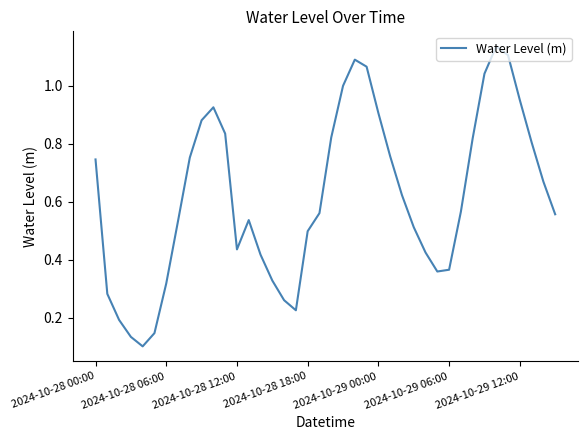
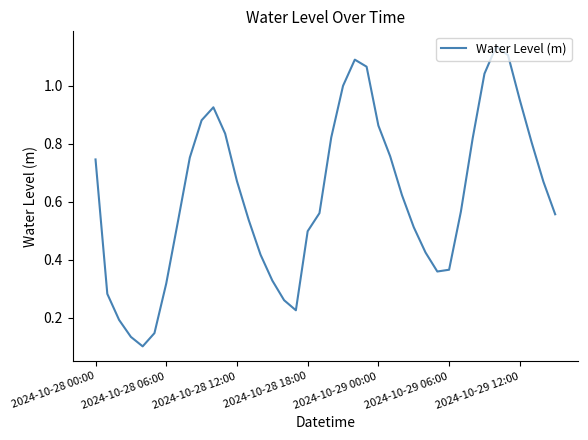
  {
    "2024-10-28 00:00": 0.75,
    "2024-10-28 06:00": 0.32,
-   "2024-10-28 12:00": 0.44,
+   "2024-10-28 12:00": 0.67,
    "2024-10-28 18:00": 0.50,
-   "2024-10-29 00:00": 0.91,
+   "2024-10-29 00:00": 0.86,
    "2024-10-29 06:00": 0.37,
    "2024-10-29 12:00": 0.95
  }
